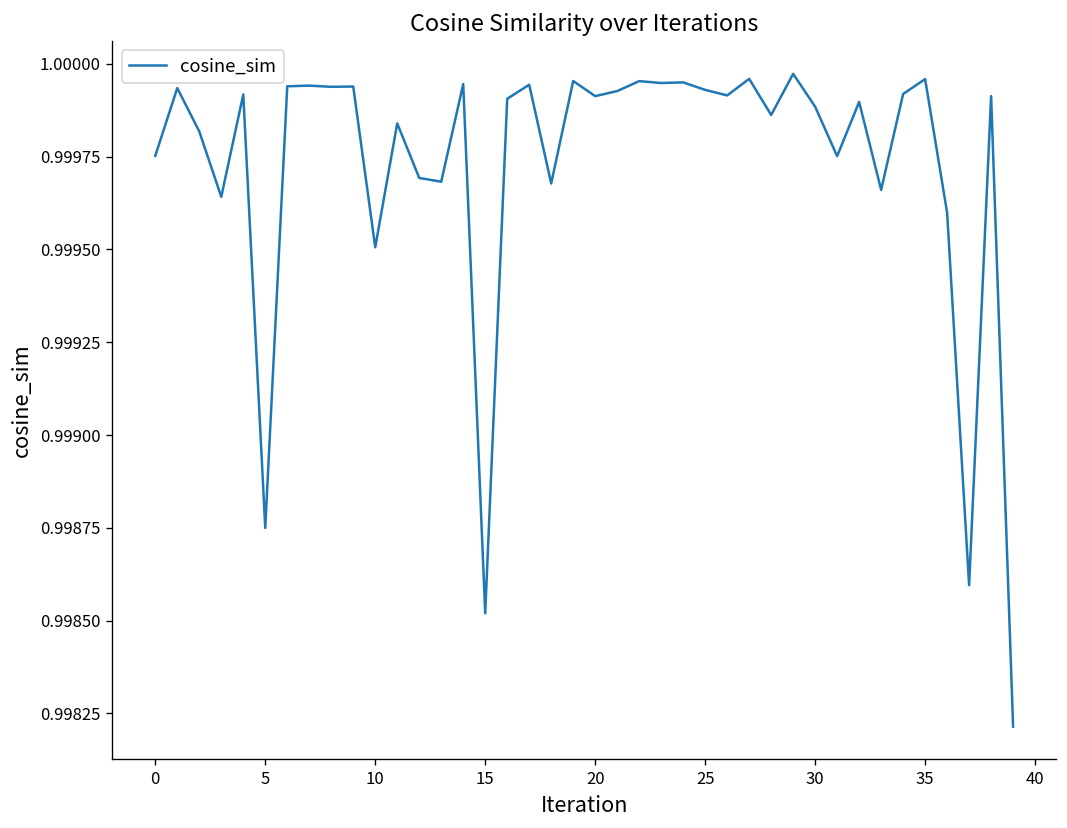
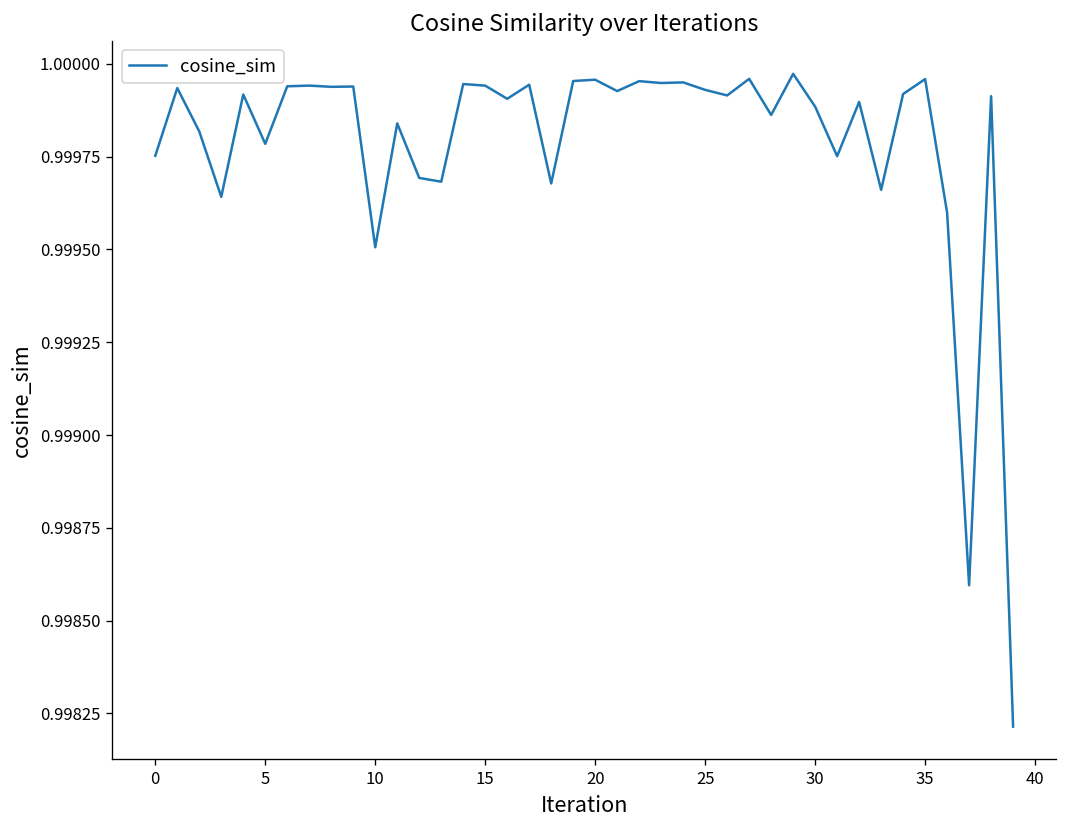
  {
    "0": 0.99975,
-   "5": 0.99875,
+   "5": 0.99978,
    "10": 0.99951,
-   "15": 0.99852,
-   "20": 0.99991,
+   "15": 0.99994,
+   "20": 0.99996,
    "25": 0.99993,
    "30": 0.99988,
    "35": 0.99996
  }
